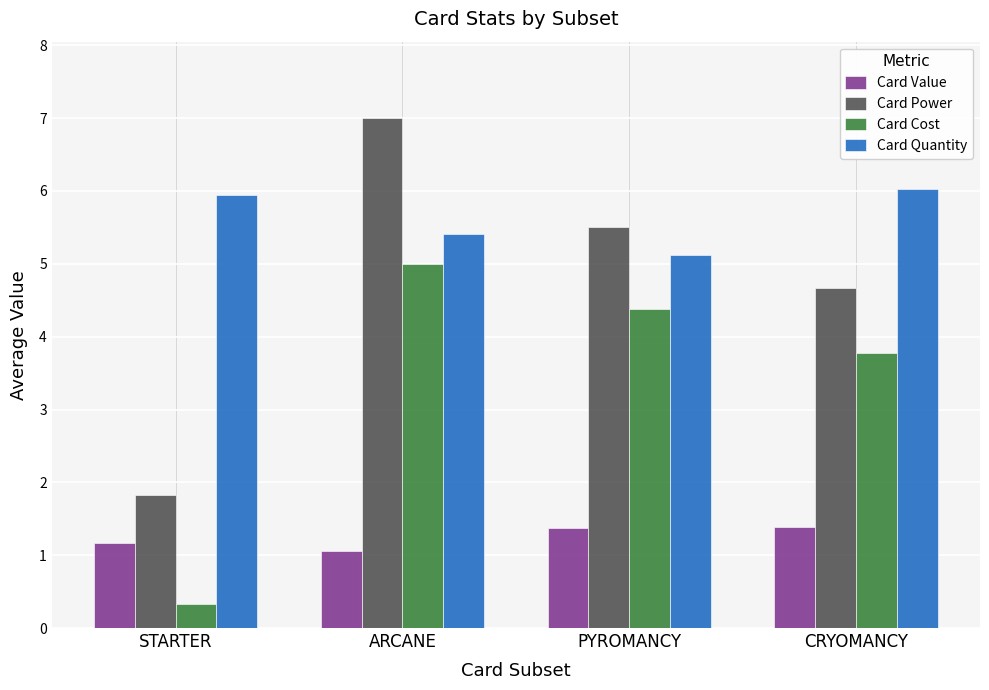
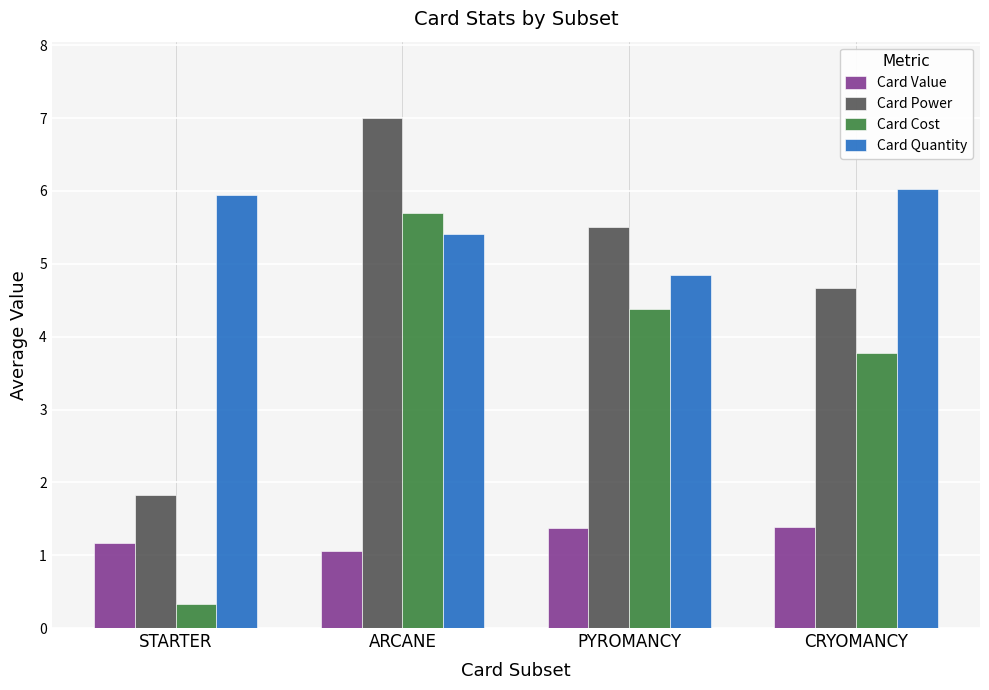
  {
    "Card Value": {
      "STARTER": 1.2,
      "ARCANE": 1.1,
      "PYROMANCY": 1.4,
      "CRYOMANCY": 1.4
    },
    "Card Power": {
      "STARTER": 1.8,
      "ARCANE": 7.0,
      "PYROMANCY": 5.5,
      "CRYOMANCY": 4.7
    },
    "Card Cost": {
      "STARTER": 0.3,
-     "ARCANE": 5.0,
+     "ARCANE": 5.7,
      "PYROMANCY": 4.4,
      "CRYOMANCY": 3.8
    },
    "Card Quantity": {
      "STARTER": 5.9,
      "ARCANE": 5.4,
-     "PYROMANCY": 5.1,
+     "PYROMANCY": 4.9,
      "CRYOMANCY": 6.0
    }
  }
